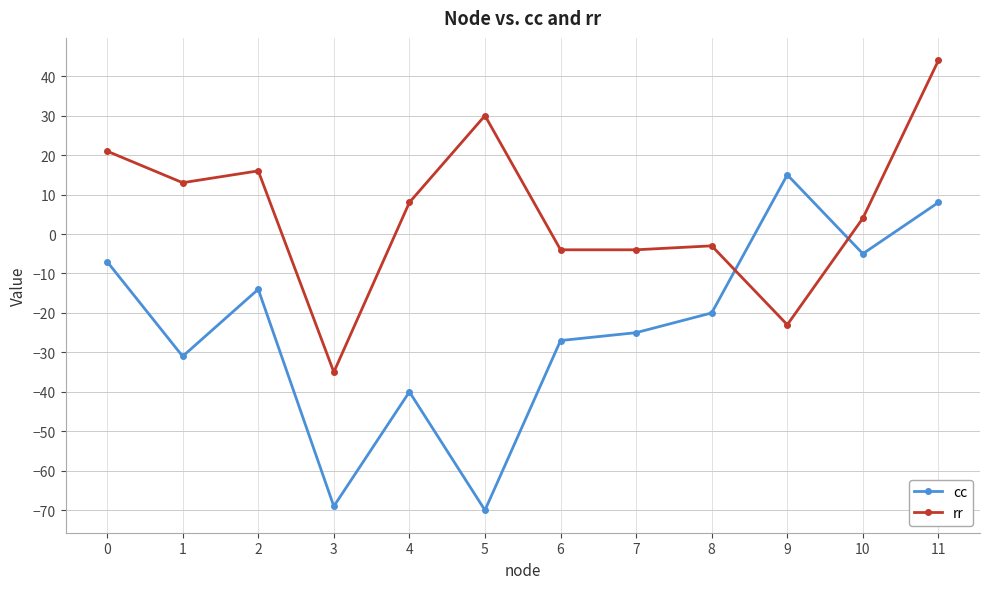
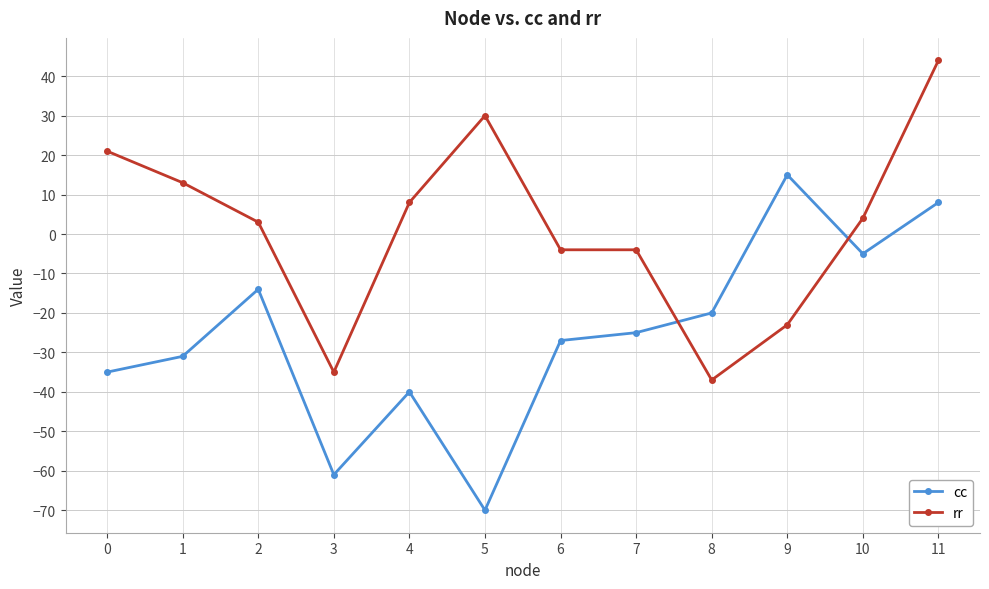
  {
    "cc": {
-     "0": -7,
+     "0": -35,
      "1": -31,
      "2": -14,
-     "3": -69,
+     "3": -61,
      "4": -40,
      "5": -70,
      "6": -27,
      "7": -25,
      "8": -20,
      "9": 15,
      "10": -5,
      "11": 8
    },
    "rr": {
      "0": 21,
      "1": 13,
-     "2": 16,
+     "2": 3,
      "3": -35,
      "4": 8,
      "5": 30,
      "6": -4,
      "7": -4,
-     "8": -3,
+     "8": -37,
      "9": -23,
      "10": 4,
      "11": 44
    }
  }
